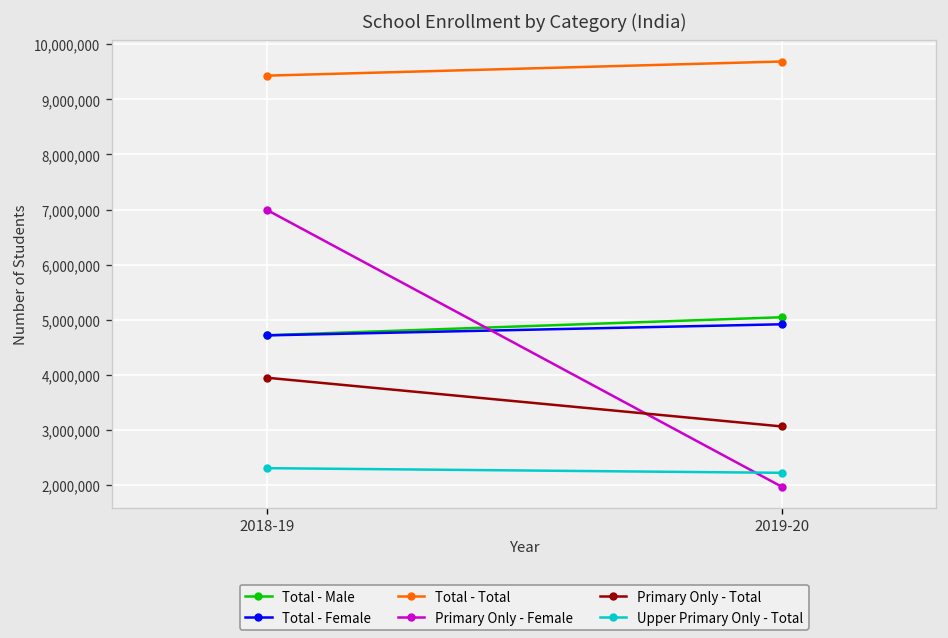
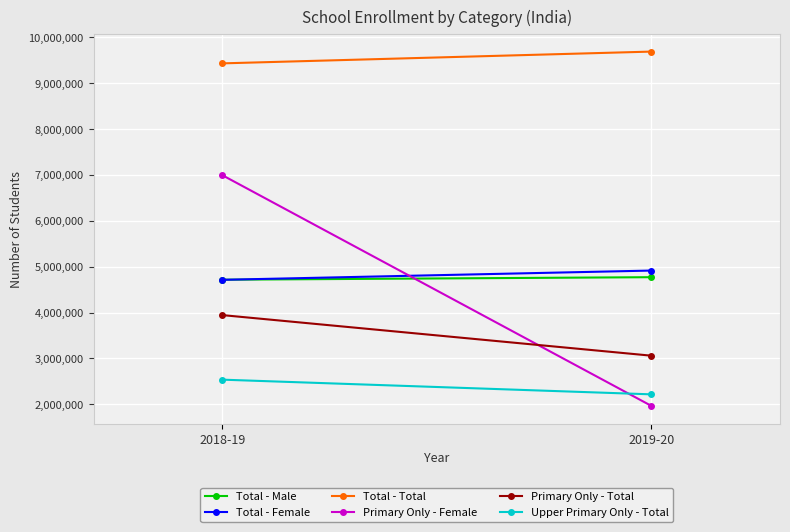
  {
    "Total - Male": {
-     "2019-20": "5,000,000"
+     "2019-20": "4,800,000"
    },
    "Total - Female": {
      "2019-20": "4,900,000"
    },
    "Total - Total": {
      "2018-19": "9,400,000",
      "2019-20": "9,700,000"
    },
    "Primary Only - Female": {
      "2018-19": "7,000,000",
      "2019-20": "2,000,000"
    },
    "Primary Only - Total": {
      "2018-19": "3,900,000",
      "2019-20": "3,100,000"
    },
    "Upper Primary Only - Total": {
-     "2018-19": "2,300,000",
+     "2018-19": "2,500,000",
      "2019-20": "2,200,000"
    }
  }
